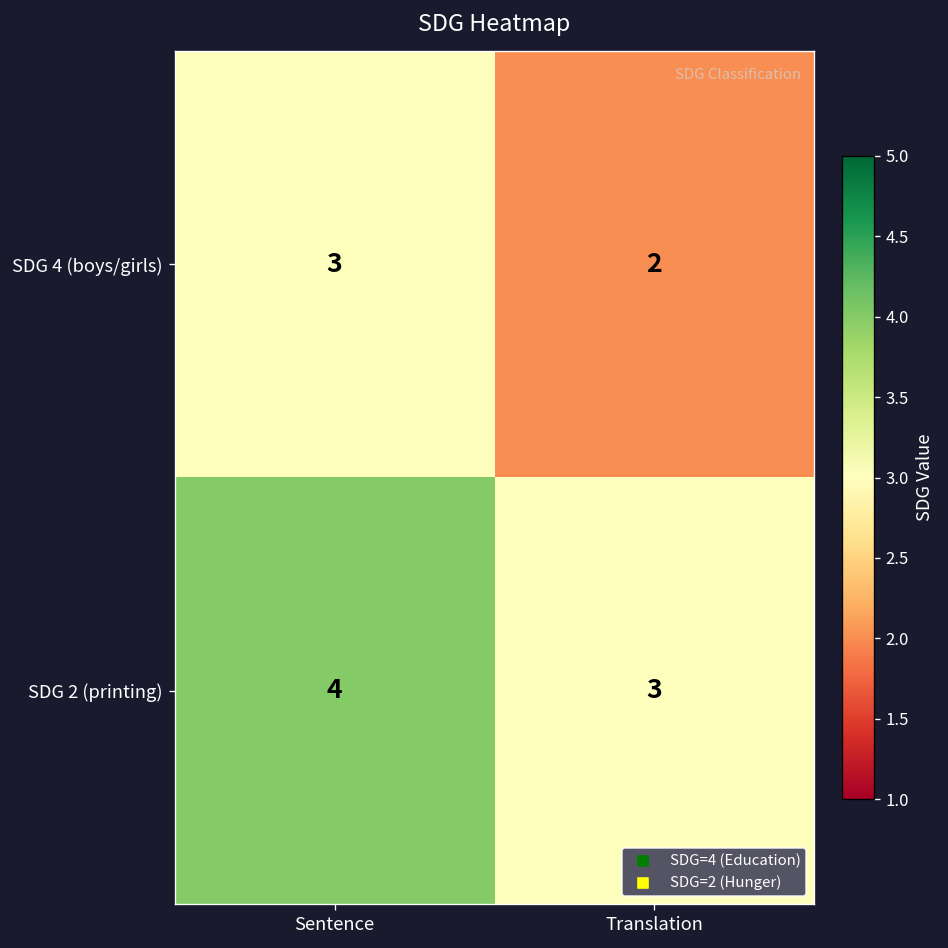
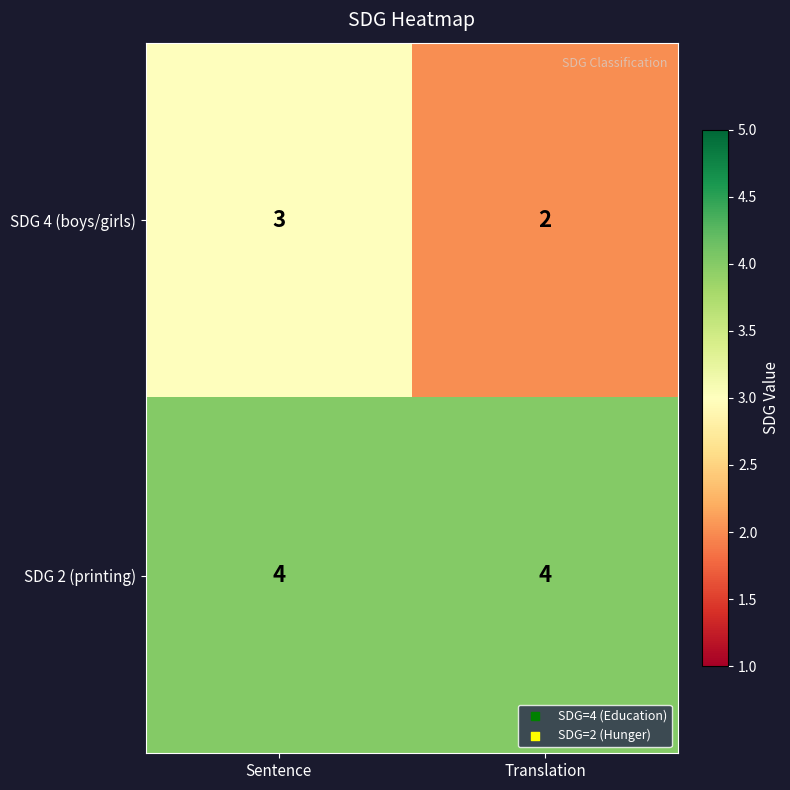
  {
    "SDG 4 (boys/girls)": {
      "Sentence": 3
    },
    "SDG 2 (printing)": {
      "Sentence": 4,
-     "Translation": 3
+     "Translation": 4
    }
  }
